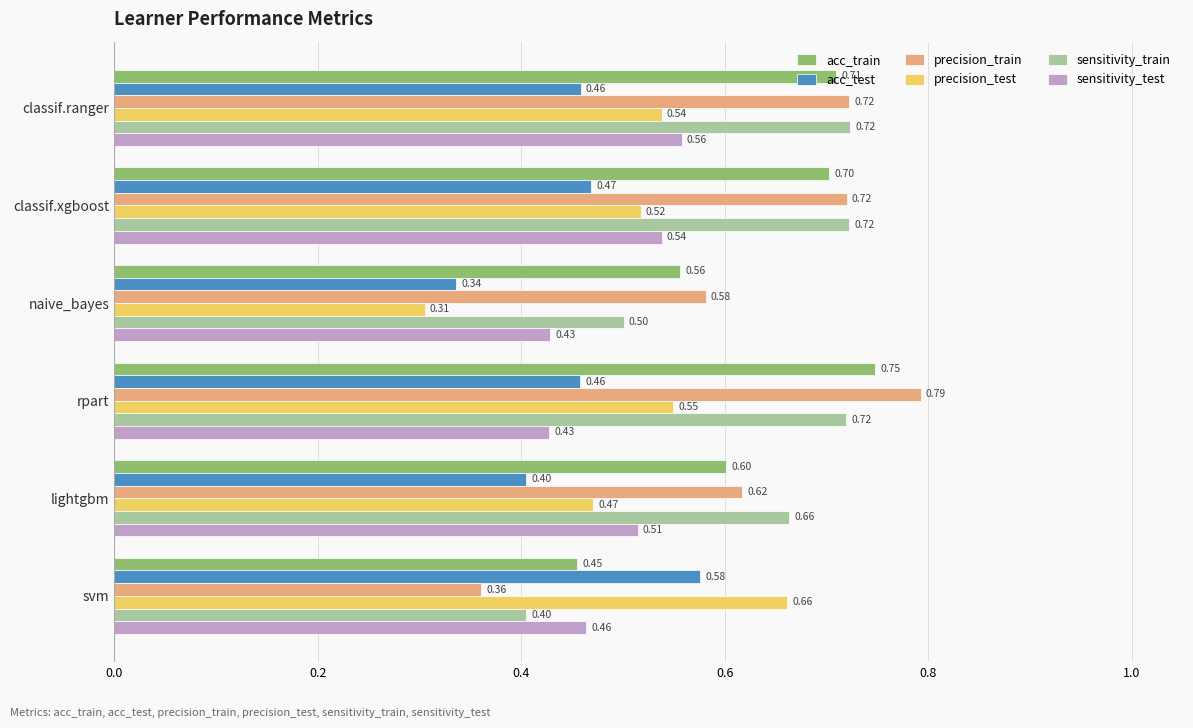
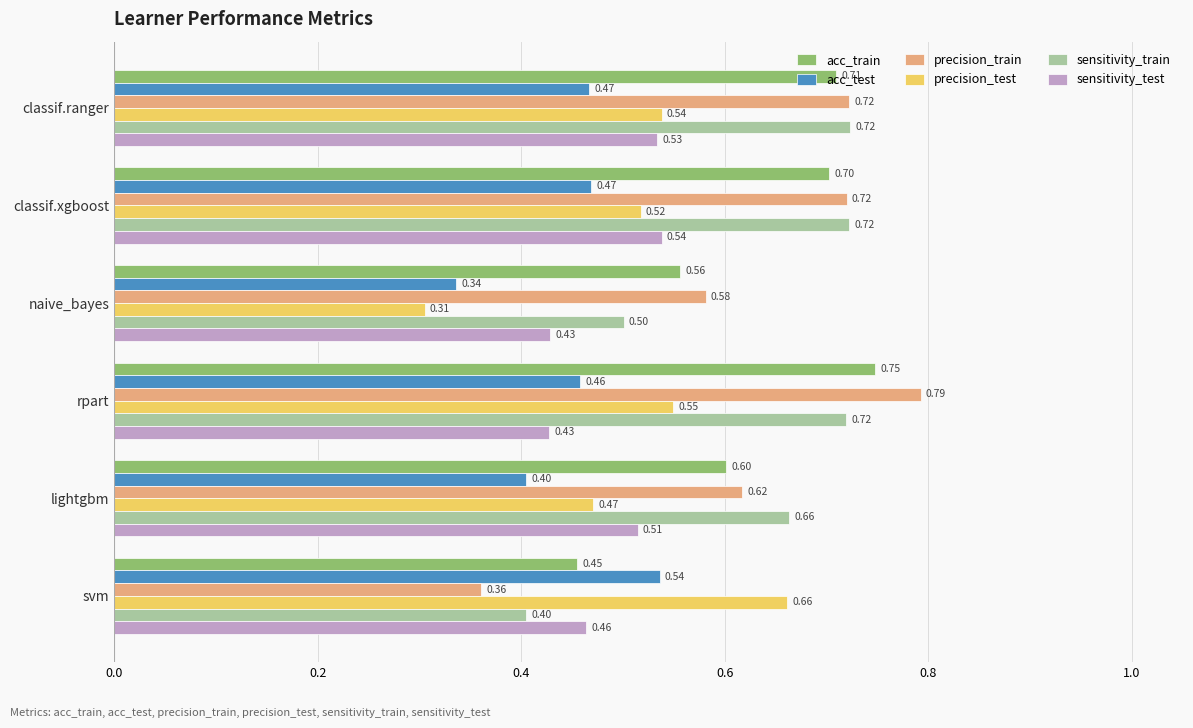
  {
    "acc_test": {
-     "classif.ranger": 0.46,
+     "classif.ranger": 0.47,
      "classif.xgboost": 0.47,
      "naive_bayes": 0.34,
      "rpart": 0.46,
      "lightgbm": 0.40,
-     "svm": 0.58
+     "svm": 0.54
    },
    "sensitivity_test": {
-     "classif.ranger": 0.56,
+     "classif.ranger": 0.53,
      "classif.xgboost": 0.54,
      "naive_bayes": 0.43,
      "rpart": 0.43,
      "lightgbm": 0.51,
      "svm": 0.46
    }
  }
